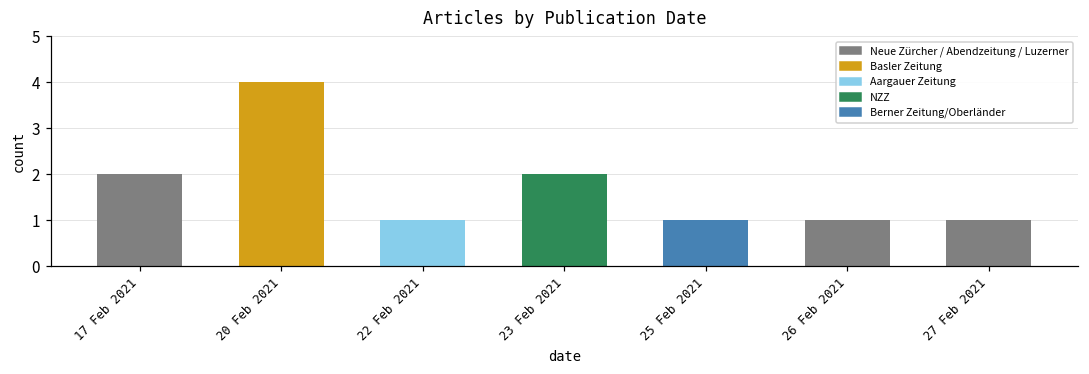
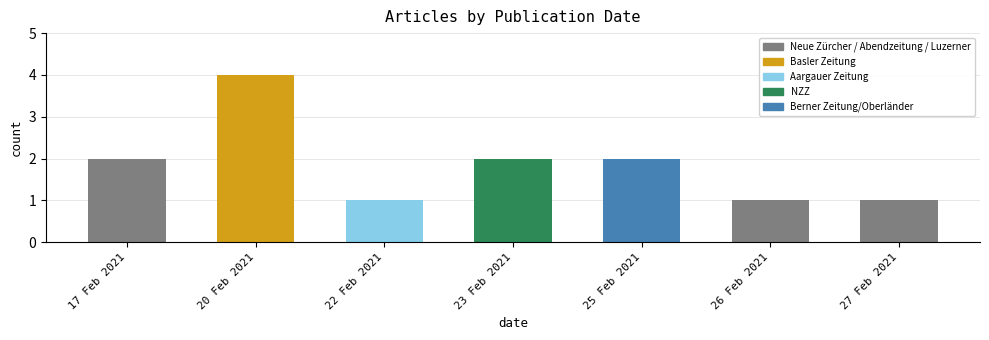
  {
    "17 Feb 2021": 2,
    "20 Feb 2021": 4,
    "22 Feb 2021": 1,
    "23 Feb 2021": 2,
-   "25 Feb 2021": 1,
+   "25 Feb 2021": 2,
    "26 Feb 2021": 1,
    "27 Feb 2021": 1
  }
